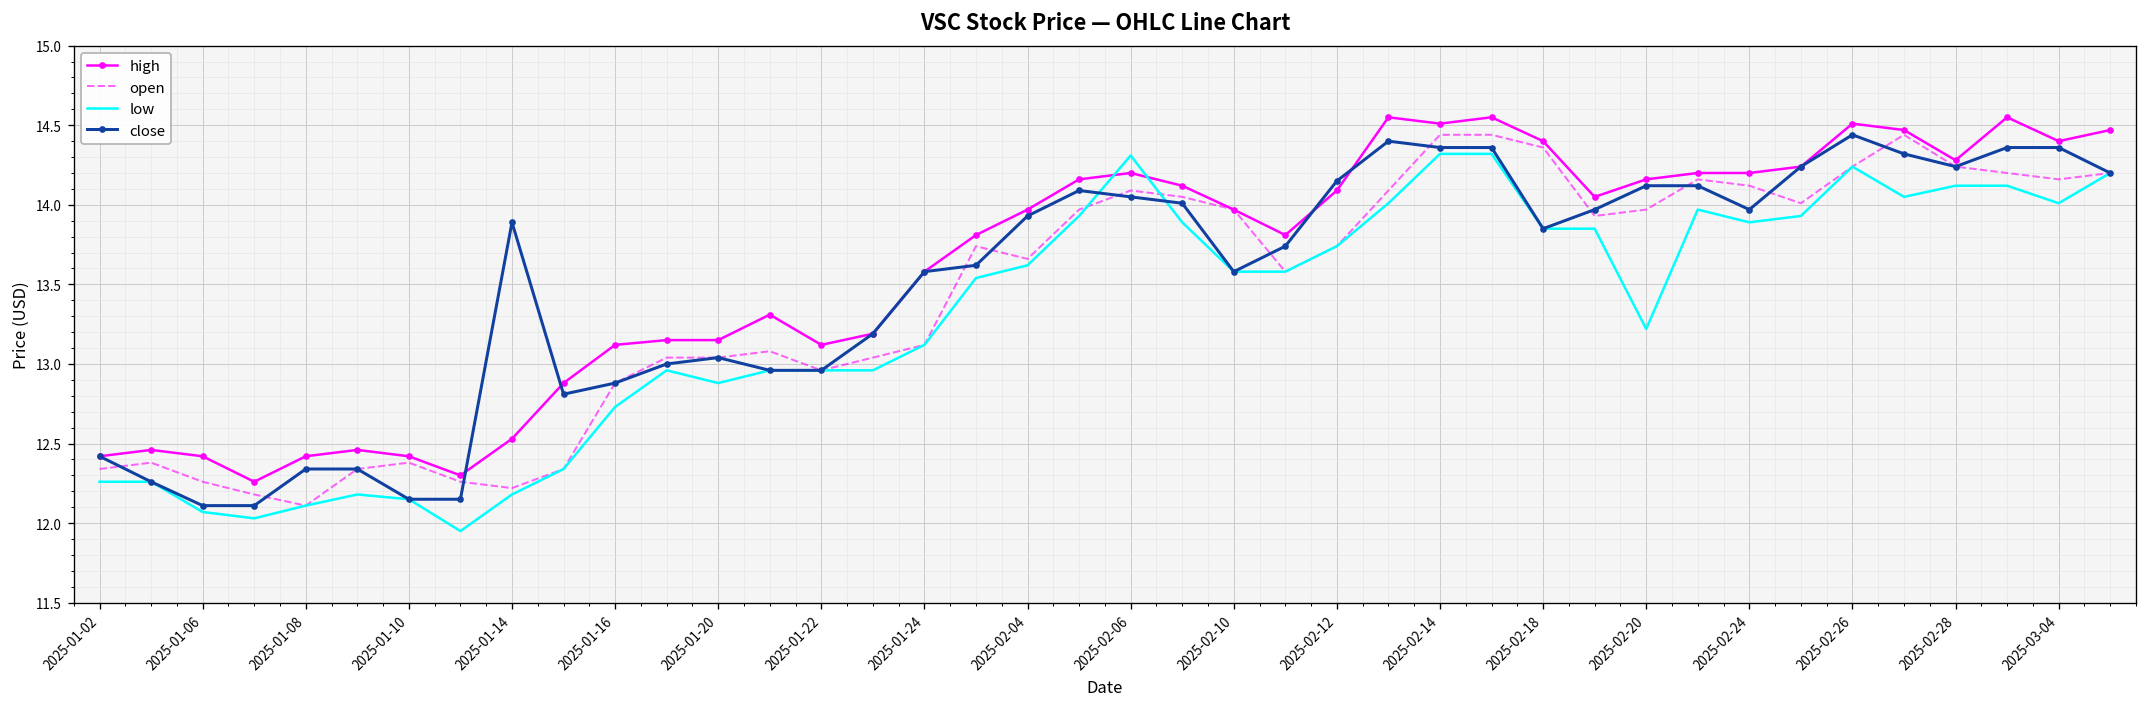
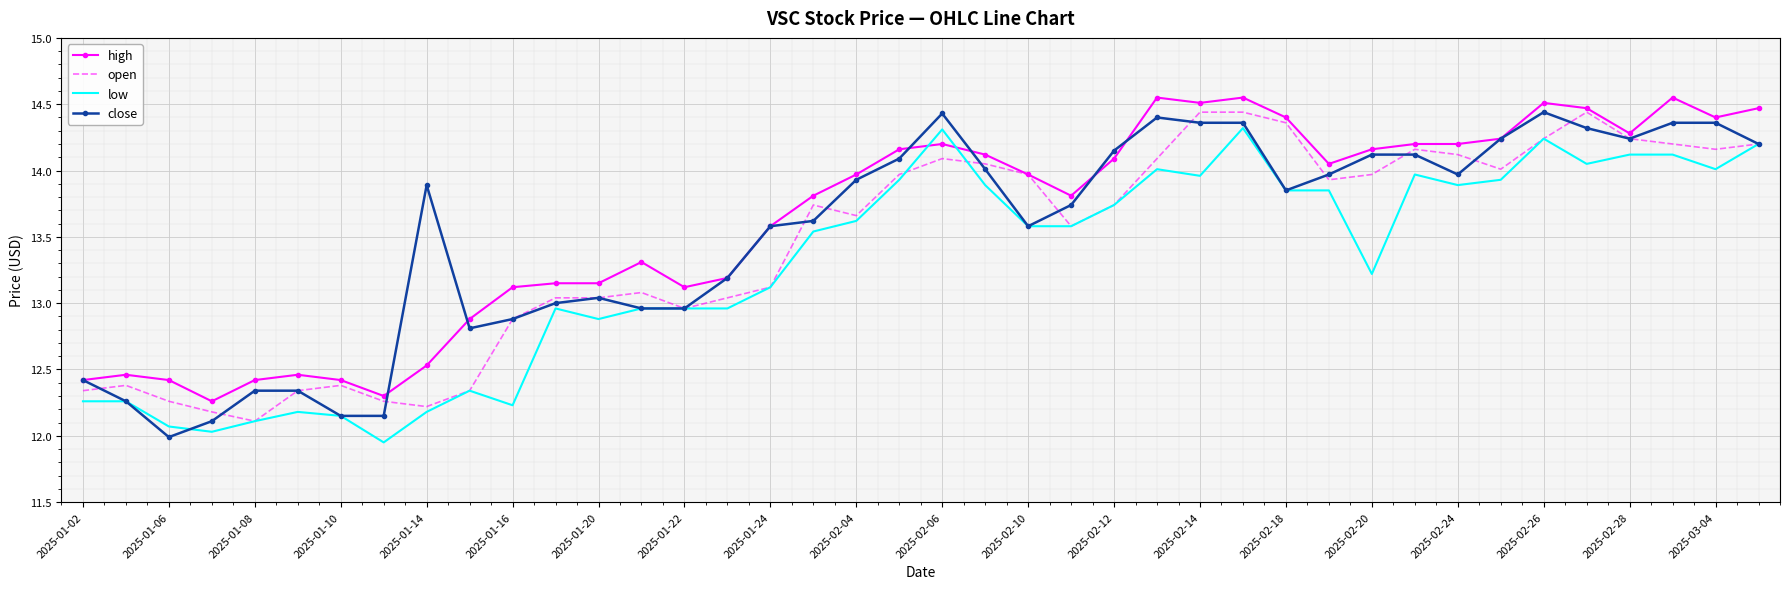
  {
    "low": {
      "2025-01-02": 12.26,
      "2025-01-06": 12.07,
      "2025-01-14": 12.18,
-     "2025-01-16": 12.73,
+     "2025-01-16": 12.23,
      "2025-01-20": 12.88,
      "2025-02-04": 13.62,
      "2025-02-06": 14.31,
-     "2025-02-14": 14.32,
+     "2025-02-14": 13.96,
      "2025-02-20": 13.22,
      "2025-02-24": 13.89,
      "2025-02-28": 14.12,
      "2025-03-04": 14.01
    },
    "close": {
-     "2025-01-06": 12.11,
+     "2025-01-06": 11.99,
      "2025-01-08": 12.34,
      "2025-01-14": 13.89,
      "2025-02-04": 13.93,
-     "2025-02-06": 14.05,
+     "2025-02-06": 14.43,
      "2025-02-12": 14.15,
      "2025-02-14": 14.36,
      "2025-02-20": 14.12,
      "2025-02-24": 13.97,
      "2025-02-26": 14.44,
      "2025-03-04": 14.36
    }
  }
